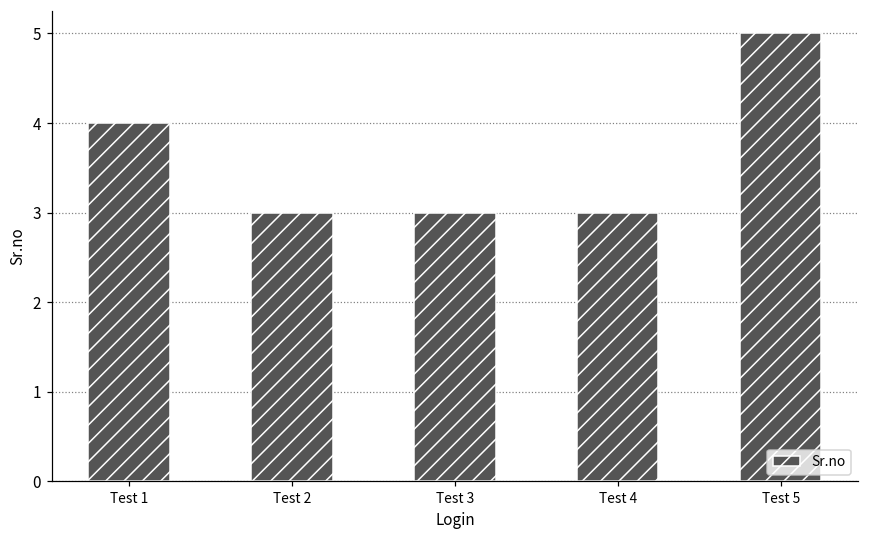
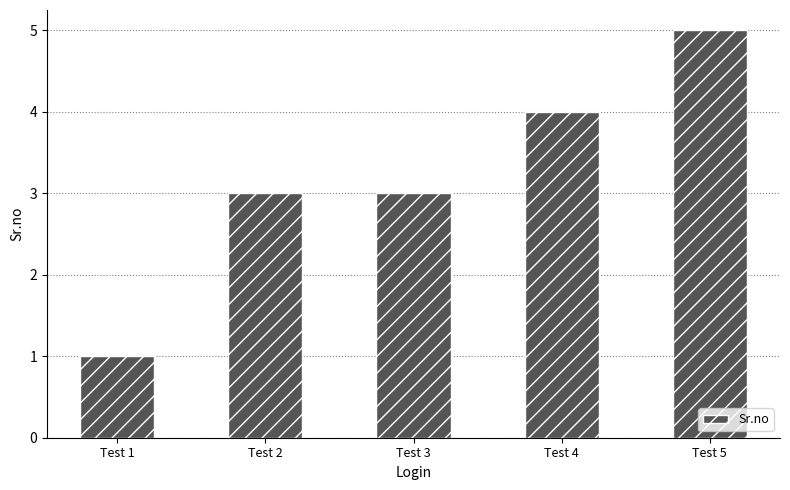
  {
-   "Test 1": 4,
+   "Test 1": 1,
    "Test 2": 3,
    "Test 3": 3,
-   "Test 4": 3,
+   "Test 4": 4,
    "Test 5": 5
  }
